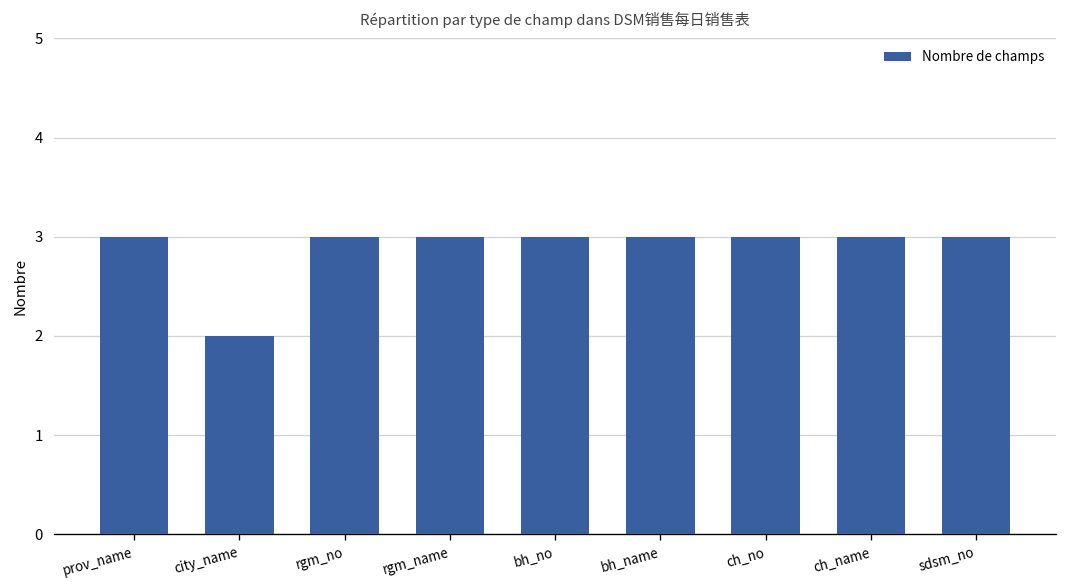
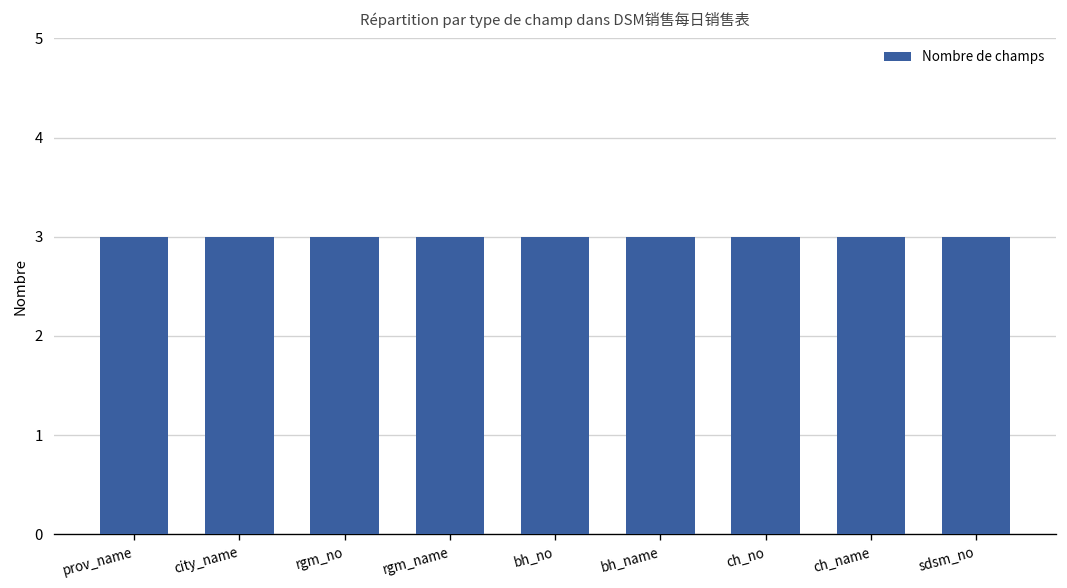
  {
    "prov_name": 3,
-   "city_name": 2,
+   "city_name": 3,
    "rgm_no": 3,
    "rgm_name": 3,
    "bh_no": 3,
    "bh_name": 3,
    "ch_no": 3,
    "ch_name": 3,
    "sdsm_no": 3
  }
